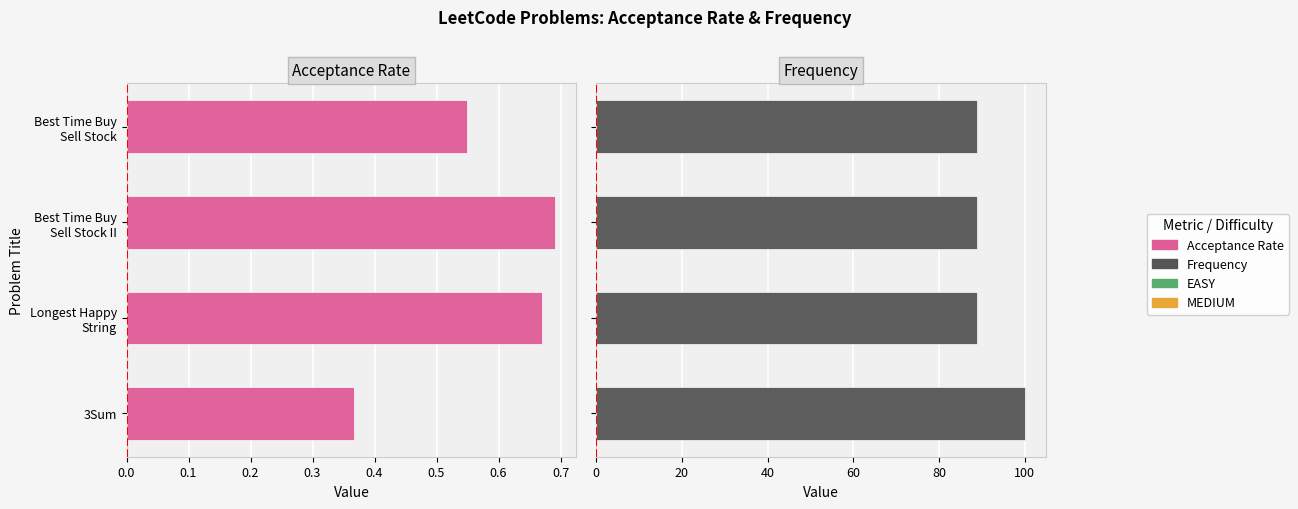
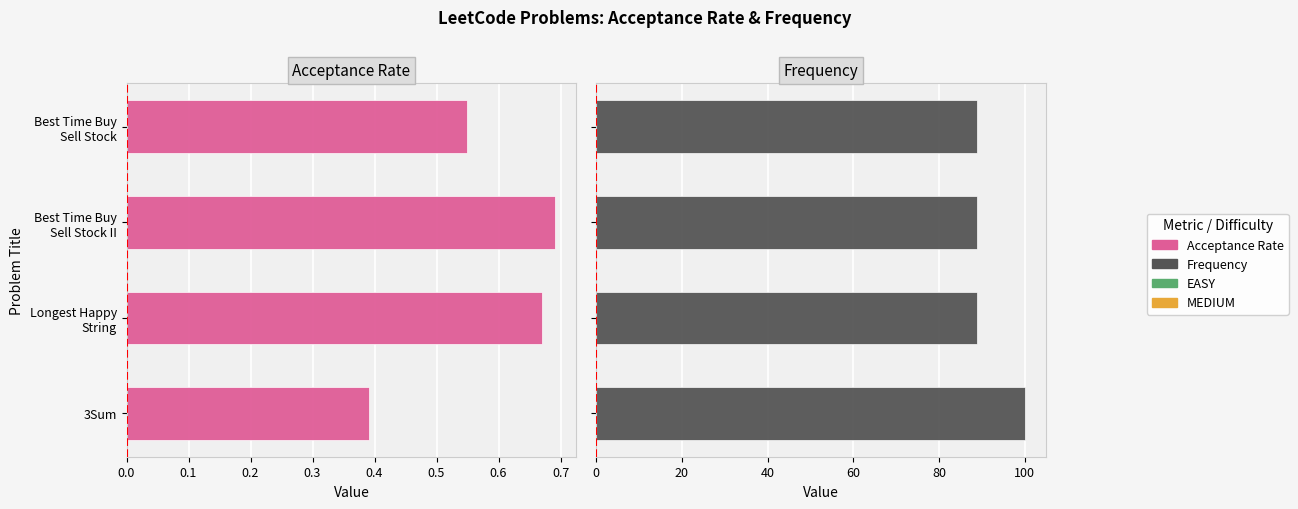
  {
    "Acceptance Rate": {
      "Acceptance Rate": {
        "Best Time Buy Sell Stock": 0.55,
        "Best Time Buy Sell Stock II": 0.69,
        "Longest Happy String": 0.67,
-       "3Sum": 0.37
+       "3Sum": 0.39
      }
    }
  }
